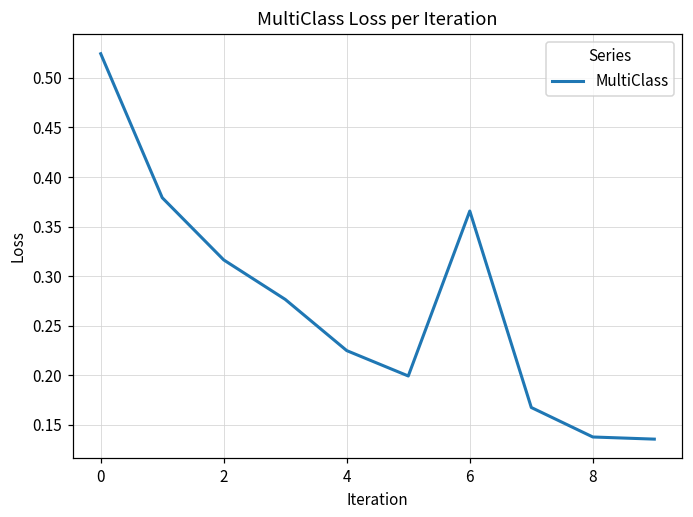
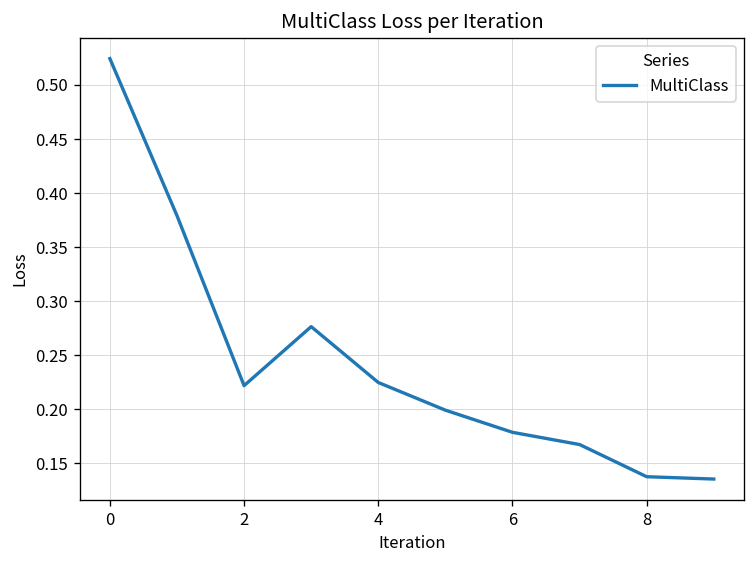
  {
    "0": 0.52,
-   "2": 0.32,
+   "2": 0.22,
    "4": 0.22,
-   "6": 0.37,
+   "6": 0.18,
    "8": 0.14
  }
